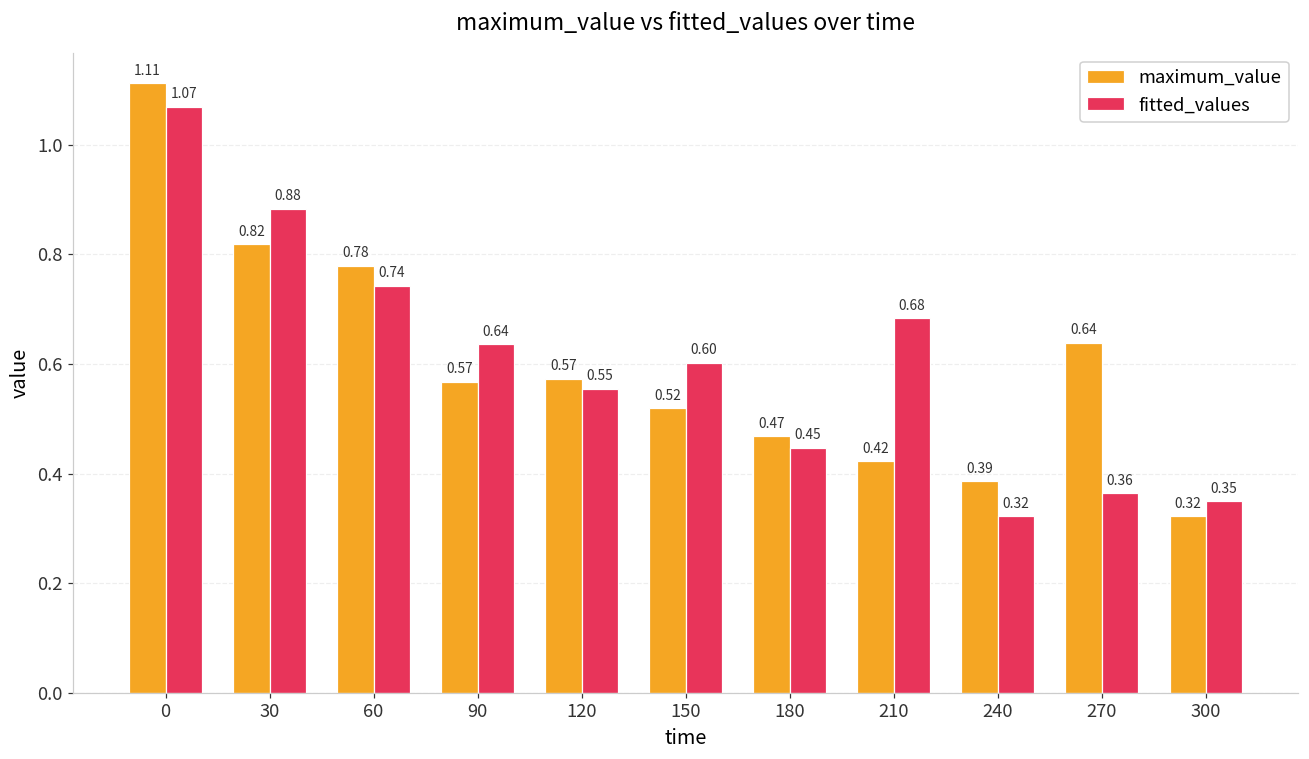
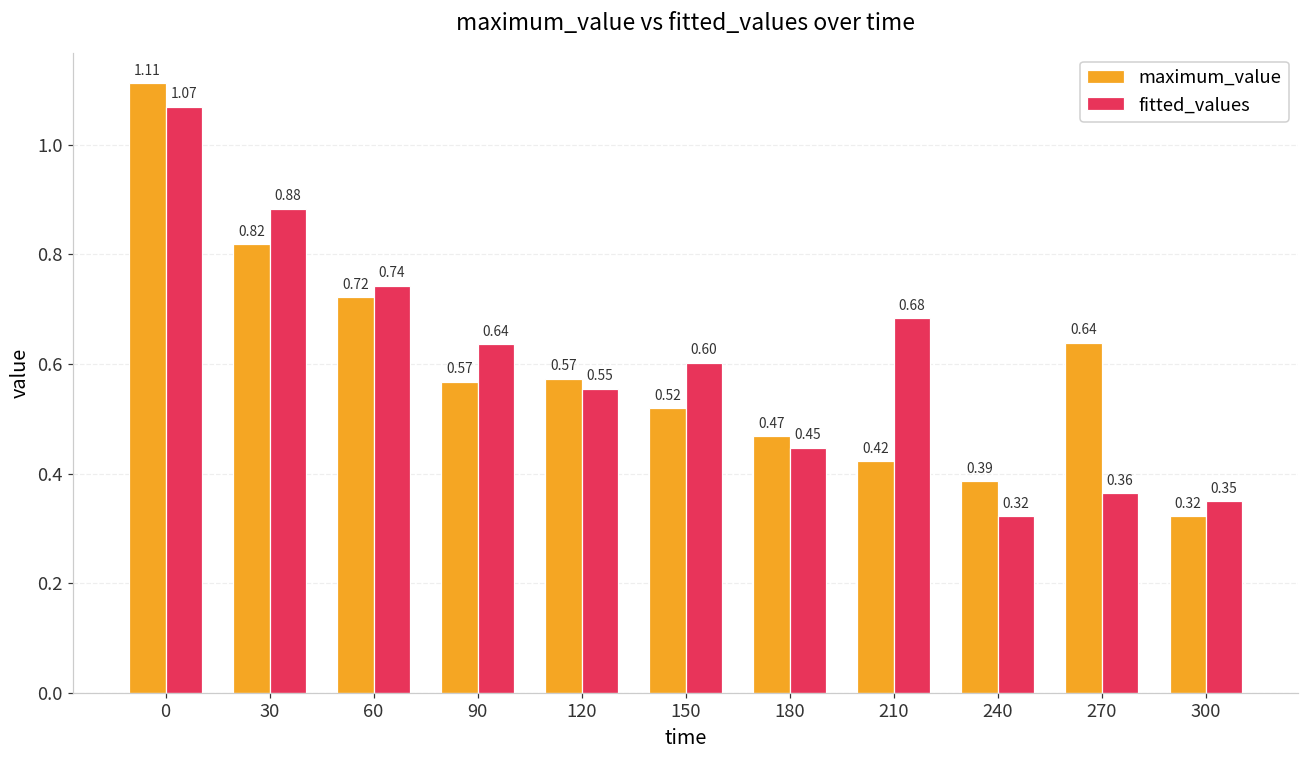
  {
    "maximum_value": {
      "0": 1.11,
      "30": 0.82,
-     "60": 0.78,
+     "60": 0.72,
      "90": 0.57,
      "120": 0.57,
      "150": 0.52,
      "180": 0.47,
      "210": 0.42,
      "240": 0.39,
      "270": 0.64,
      "300": 0.32
    },
    "fitted_values": {
      "0": 1.07,
      "30": 0.88,
      "60": 0.74,
      "90": 0.64,
      "120": 0.55,
      "150": 0.60,
      "180": 0.45,
      "210": 0.68,
      "240": 0.32,
      "270": 0.36,
      "300": 0.35
    }
  }
